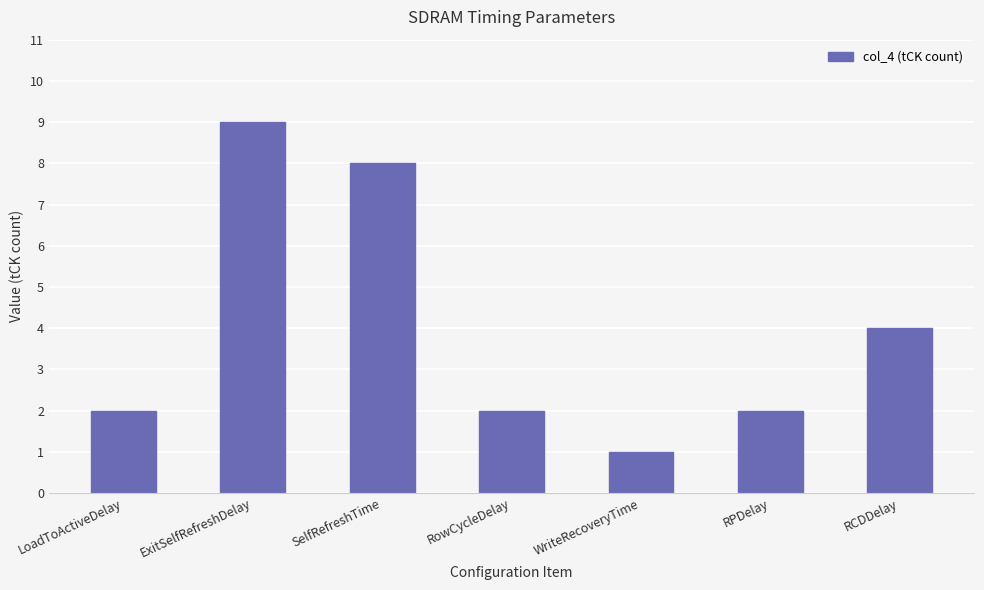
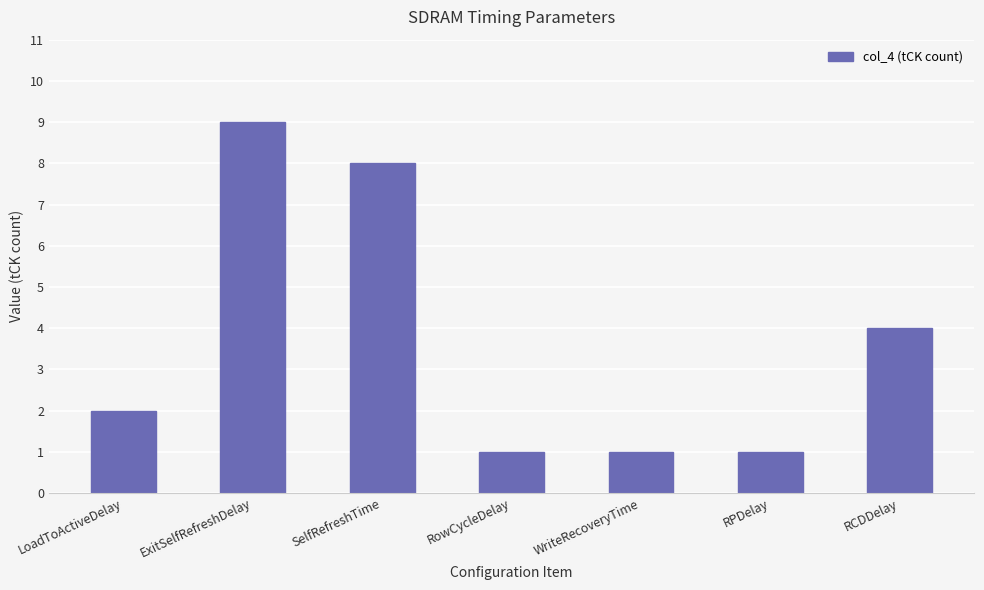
  {
    "LoadToActiveDelay": 2,
    "ExitSelfRefreshDelay": 9,
    "SelfRefreshTime": 8,
-   "RowCycleDelay": 2,
+   "RowCycleDelay": 1,
    "WriteRecoveryTime": 1,
-   "RPDelay": 2,
+   "RPDelay": 1,
    "RCDDelay": 4
  }
